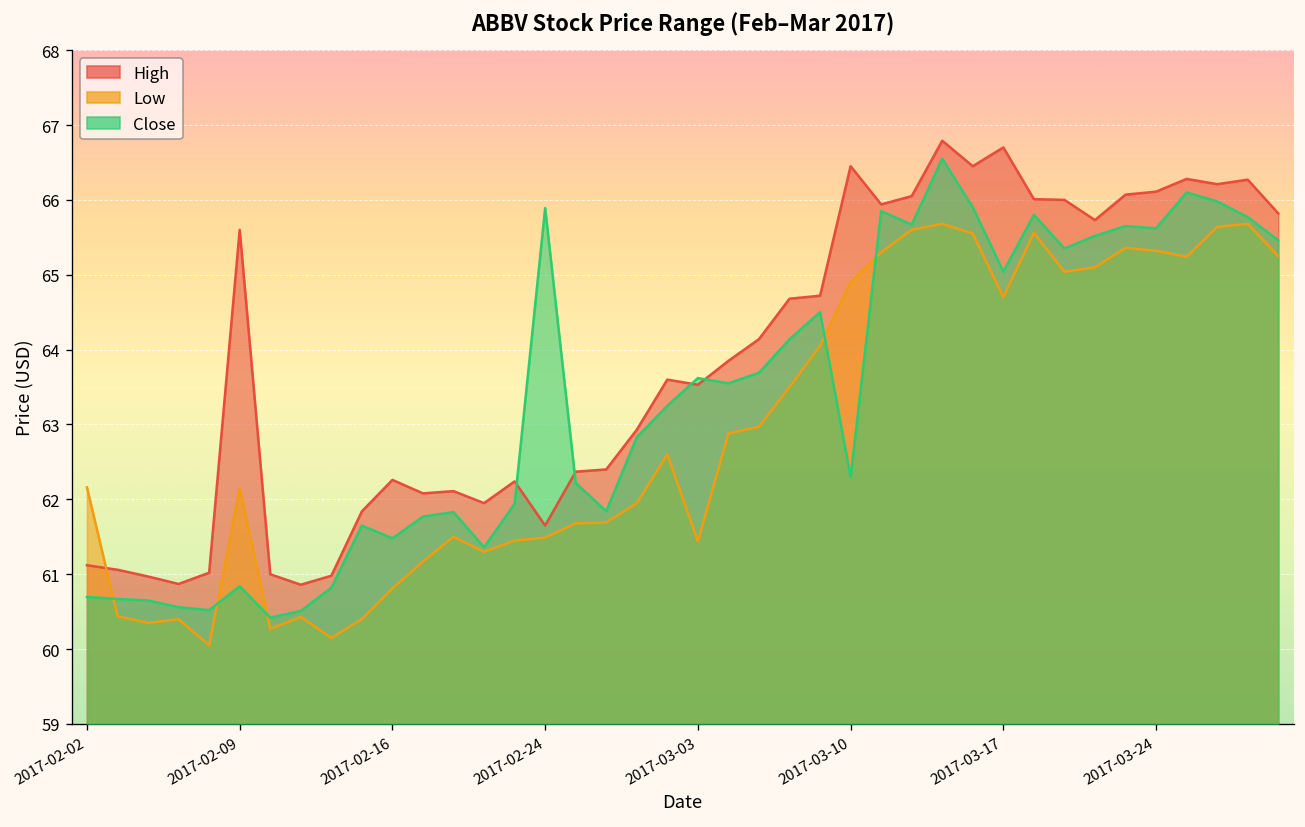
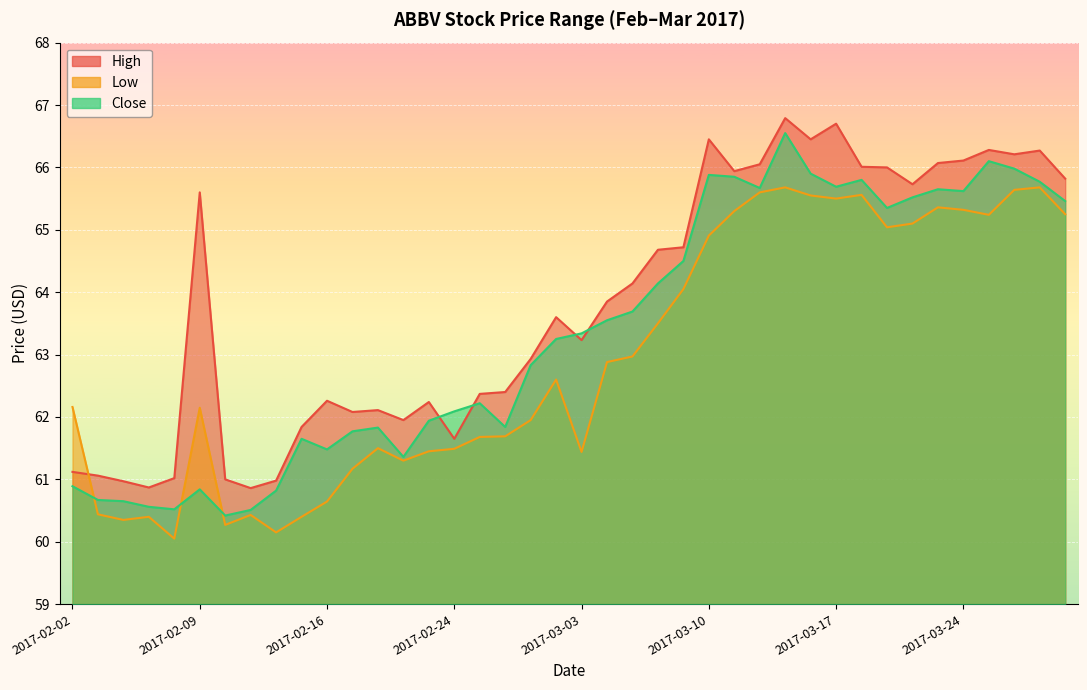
  {
    "High": {
      "2017-02-02": 61.1,
      "2017-02-09": 65.6,
      "2017-02-16": 62.3,
      "2017-02-24": 61.7,
-     "2017-03-03": 63.5,
+     "2017-03-03": 63.2,
      "2017-03-10": 66.4,
      "2017-03-17": 66.7,
      "2017-03-24": 66.1
    },
    "Low": {
      "2017-02-02": 62.2,
      "2017-02-09": 62.1,
-     "2017-02-16": 60.8,
+     "2017-02-16": 60.6,
      "2017-02-24": 61.5,
      "2017-03-03": 61.4,
      "2017-03-10": 64.9,
-     "2017-03-17": 64.7,
+     "2017-03-17": 65.5,
      "2017-03-24": 65.3
    },
    "Close": {
-     "2017-02-02": 60.7,
+     "2017-02-02": 60.9,
      "2017-02-09": 60.8,
      "2017-02-16": 61.5,
-     "2017-02-24": 65.9,
-     "2017-03-03": 63.6,
-     "2017-03-10": 62.3,
-     "2017-03-17": 65.0,
+     "2017-02-24": 62.1,
+     "2017-03-03": 63.3,
+     "2017-03-10": 65.9,
+     "2017-03-17": 65.7,
      "2017-03-24": 65.6
    }
  }
